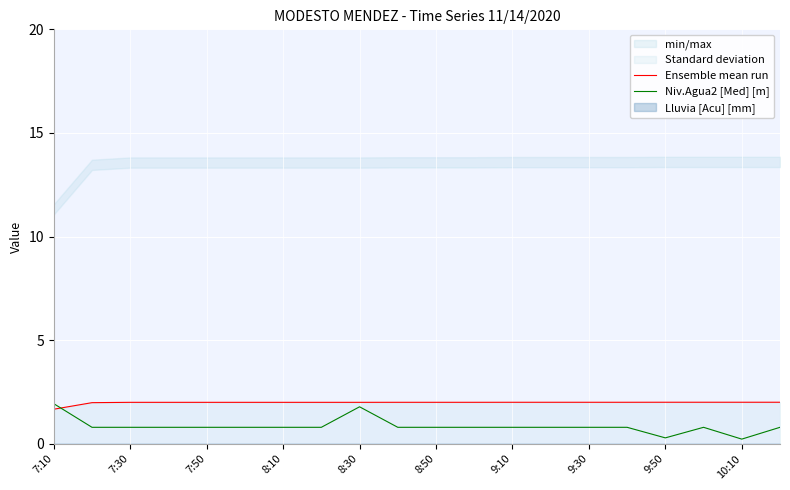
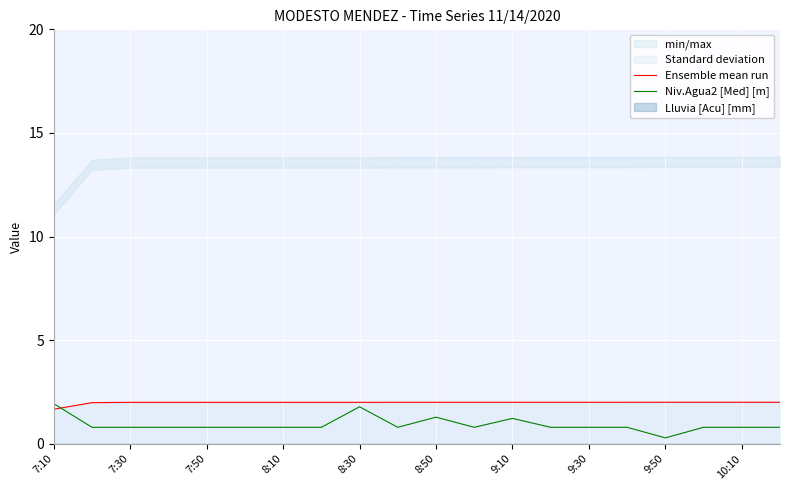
  {
    "Niv.Agua2 [Med] [m]": {
      "7:10": 1.9,
      "7:30": 0.8,
      "7:50": 0.8,
      "8:10": 0.8,
      "8:30": 1.8,
-     "8:50": 0.8,
-     "9:10": 0.8,
+     "8:50": 1.3,
+     "9:10": 1.2,
      "9:30": 0.8,
      "9:50": 0.3,
-     "10:10": 0.2
+     "10:10": 0.8
    },
    "Lluvia [Acu] [mm]": {
      "7:10": 0.0,
      "7:30": 0.0,
      "7:50": 0.0,
      "8:10": 0.0,
      "8:30": 0.0,
      "8:50": 0.0,
      "9:10": 0.0,
      "9:30": 0.0,
      "9:50": 0.0,
      "10:10": 0.0
    }
  }
